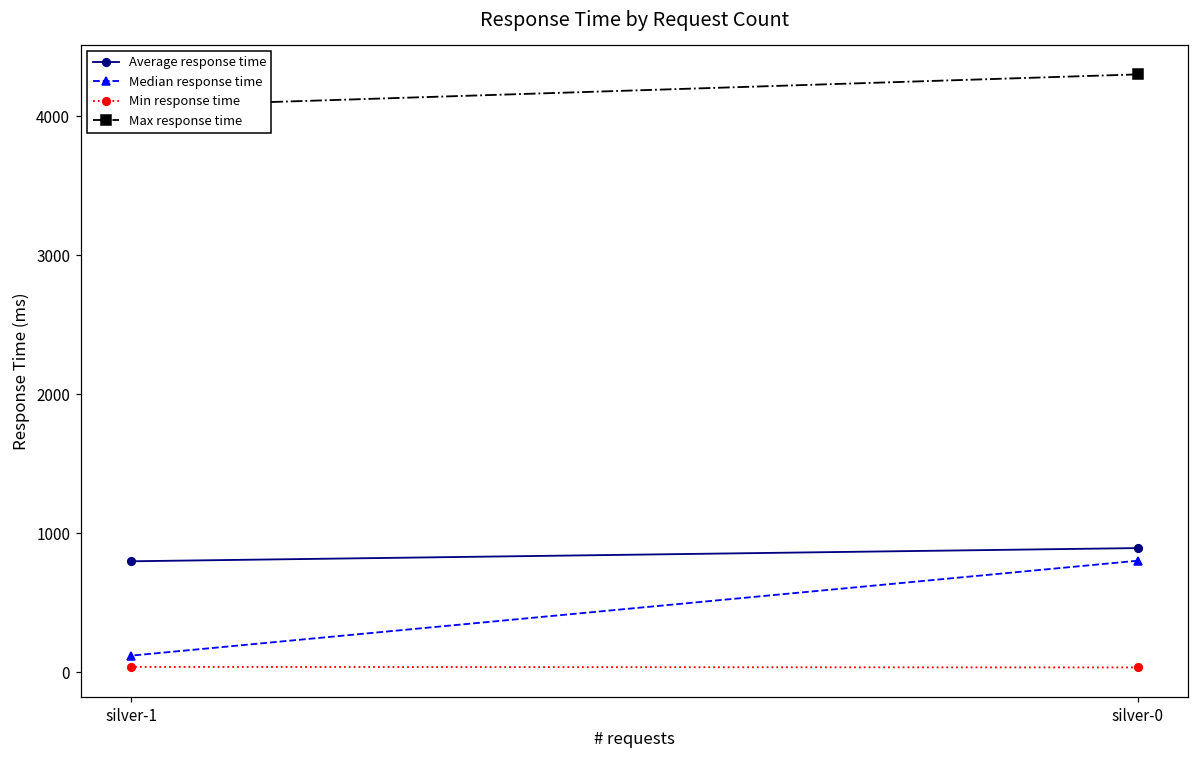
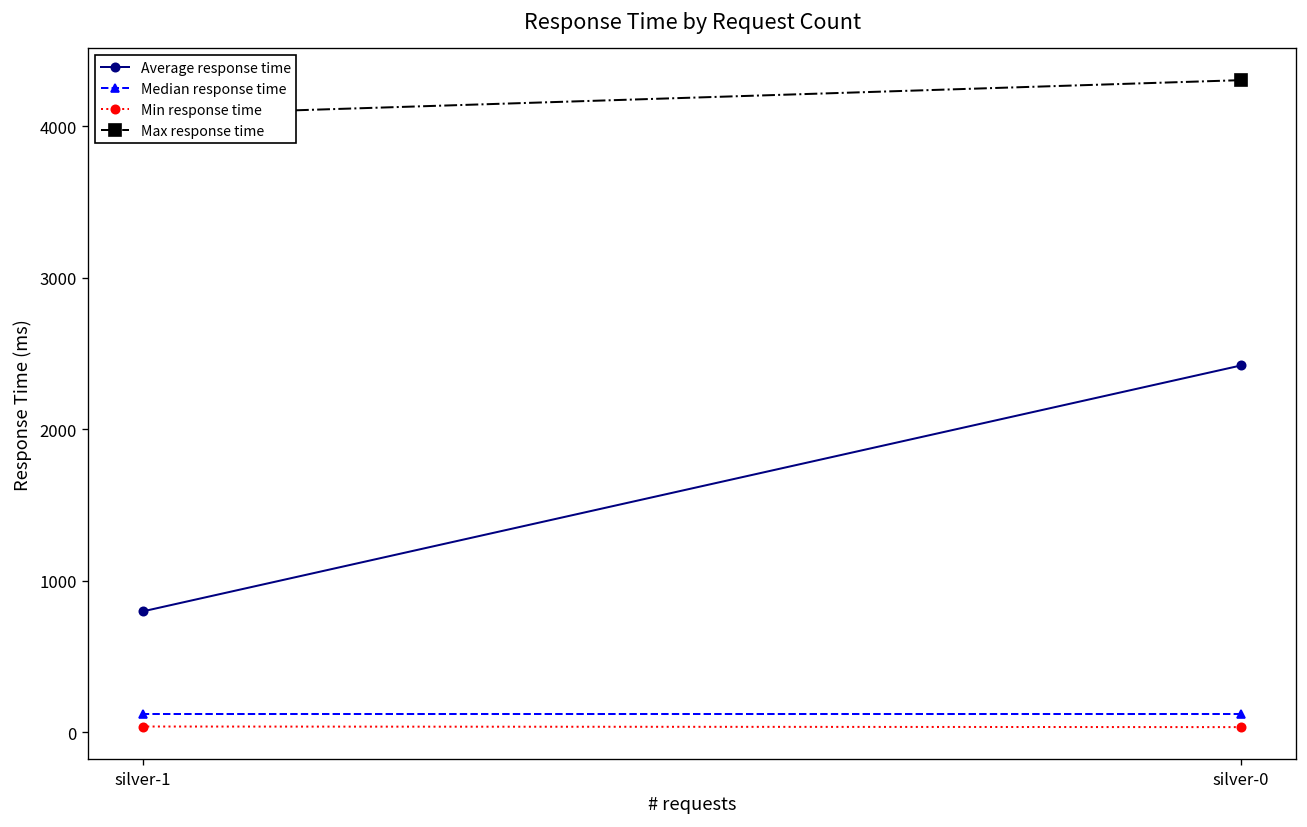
  {
    "Average response time": {
      "silver-1": 800,
-     "silver-0": 890
+     "silver-0": 2420
    },
    "Median response time": {
      "silver-1": 120,
-     "silver-0": 800
+     "silver-0": 120
    },
    "Min response time": {
      "silver-1": 40,
      "silver-0": 40
    },
    "Max response time": {
      "silver-0": 4300
    }
  }
